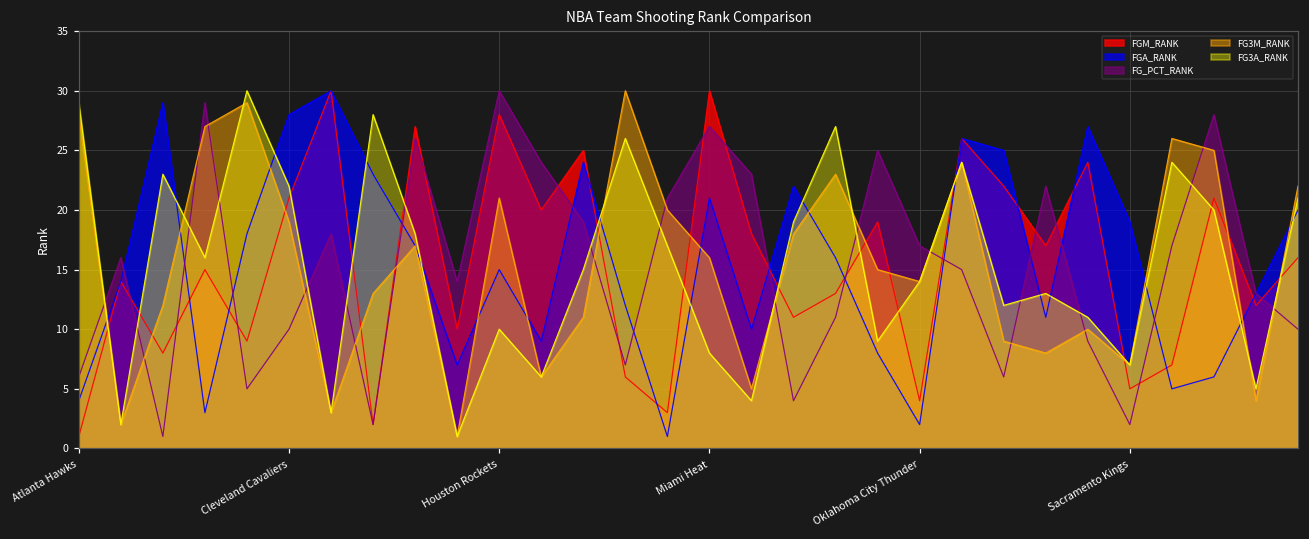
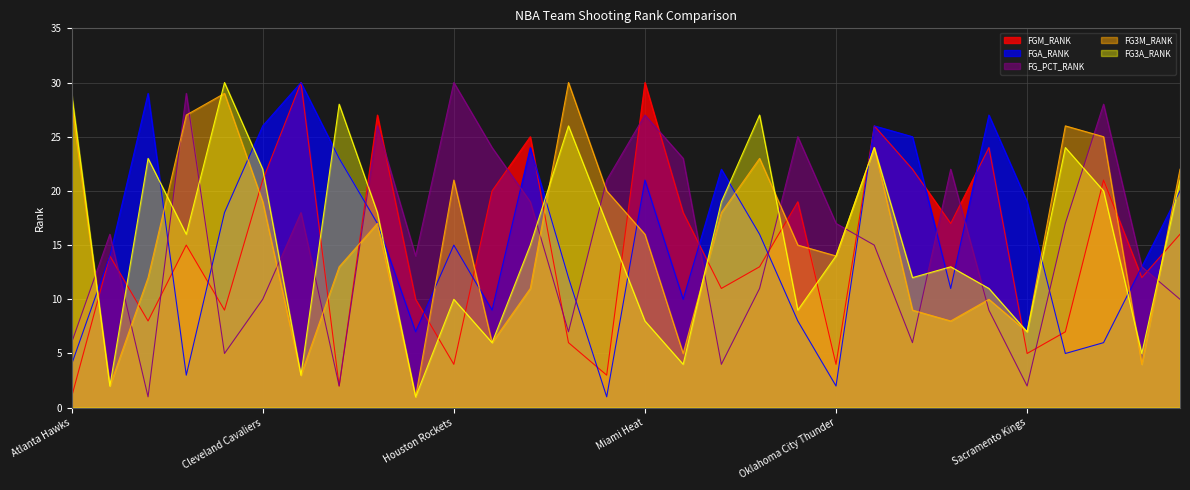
  {
    "FGM_RANK": {
      "Atlanta Hawks": 1,
      "Cleveland Cavaliers": 21,
-     "Houston Rockets": 28,
+     "Houston Rockets": 4,
      "Miami Heat": 30,
      "Oklahoma City Thunder": 4,
      "Sacramento Kings": 5
    },
    "FGA_RANK": {
      "Atlanta Hawks": 4,
-     "Cleveland Cavaliers": 28,
+     "Cleveland Cavaliers": 26,
      "Houston Rockets": 15,
      "Miami Heat": 21,
      "Oklahoma City Thunder": 2,
      "Sacramento Kings": 19
    },
    "FG_PCT_RANK": {
      "Atlanta Hawks": 6,
      "Cleveland Cavaliers": 10,
      "Houston Rockets": 30,
      "Miami Heat": 27,
      "Oklahoma City Thunder": 17,
      "Sacramento Kings": 2
    }
  }
